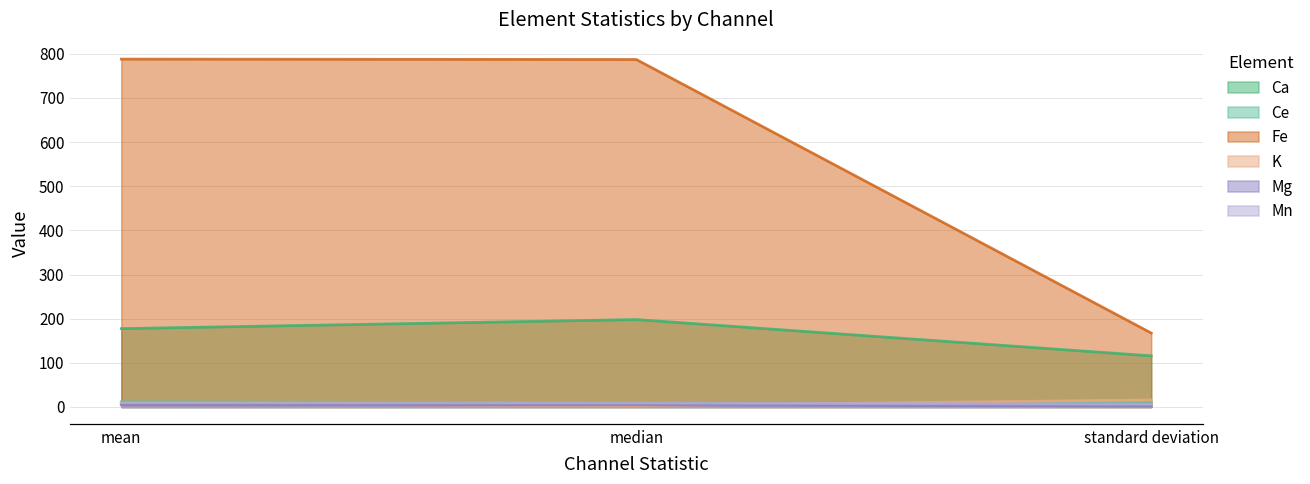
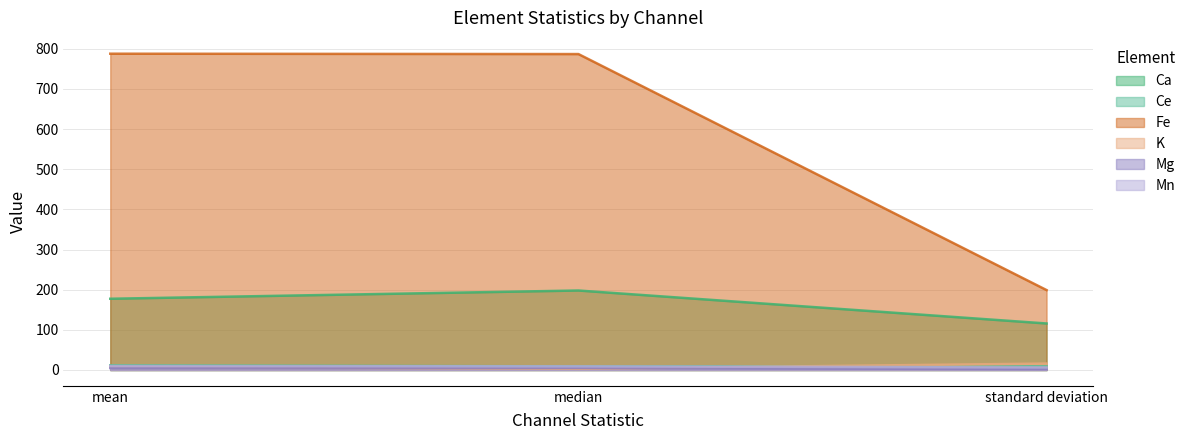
  {
    "Fe": {
      "mean": 790,
      "median": 790,
-     "standard deviation": 170
+     "standard deviation": 200
    }
  }
